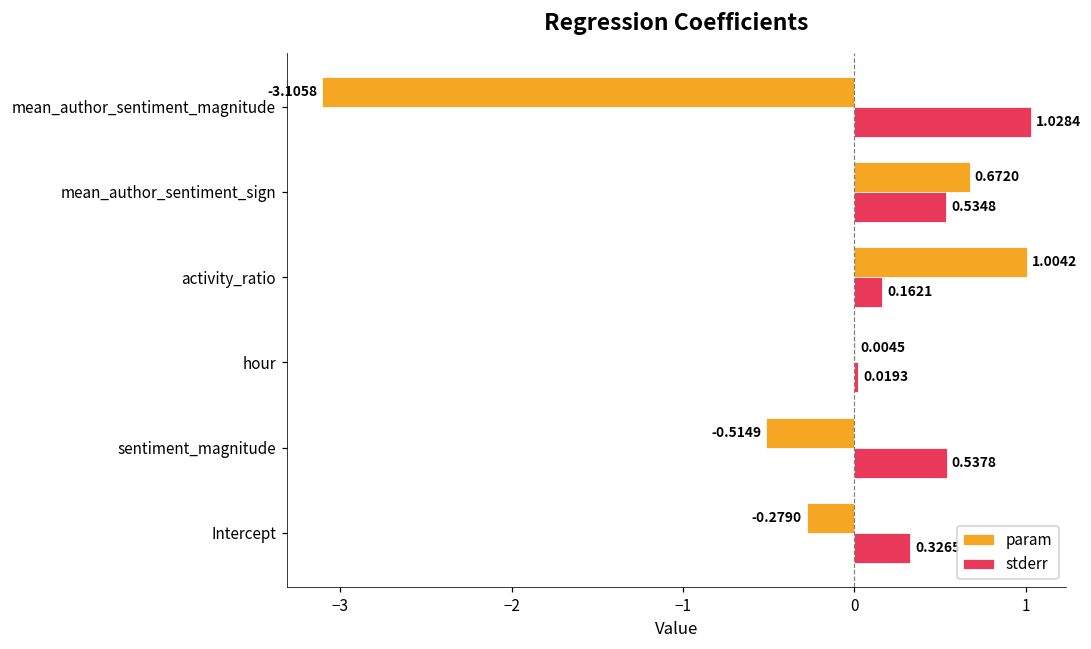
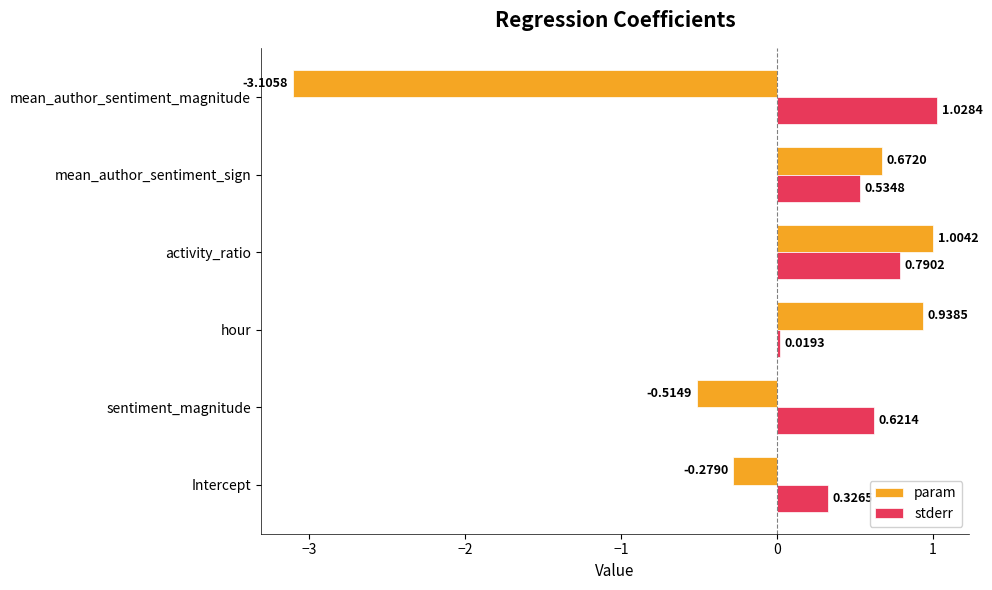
  {
    "param": {
      "mean_author_sentiment_magnitude": -3.1058,
      "mean_author_sentiment_sign": 0.6720,
      "activity_ratio": 1.0042,
-     "hour": 0.0045,
+     "hour": 0.9385,
      "sentiment_magnitude": -0.5149,
      "Intercept": -0.2790
    },
    "stderr": {
      "mean_author_sentiment_magnitude": 1.0284,
      "mean_author_sentiment_sign": 0.5348,
-     "activity_ratio": 0.1621,
+     "activity_ratio": 0.7902,
      "hour": 0.0193,
-     "sentiment_magnitude": 0.5378
+     "sentiment_magnitude": 0.6214
    }
  }
